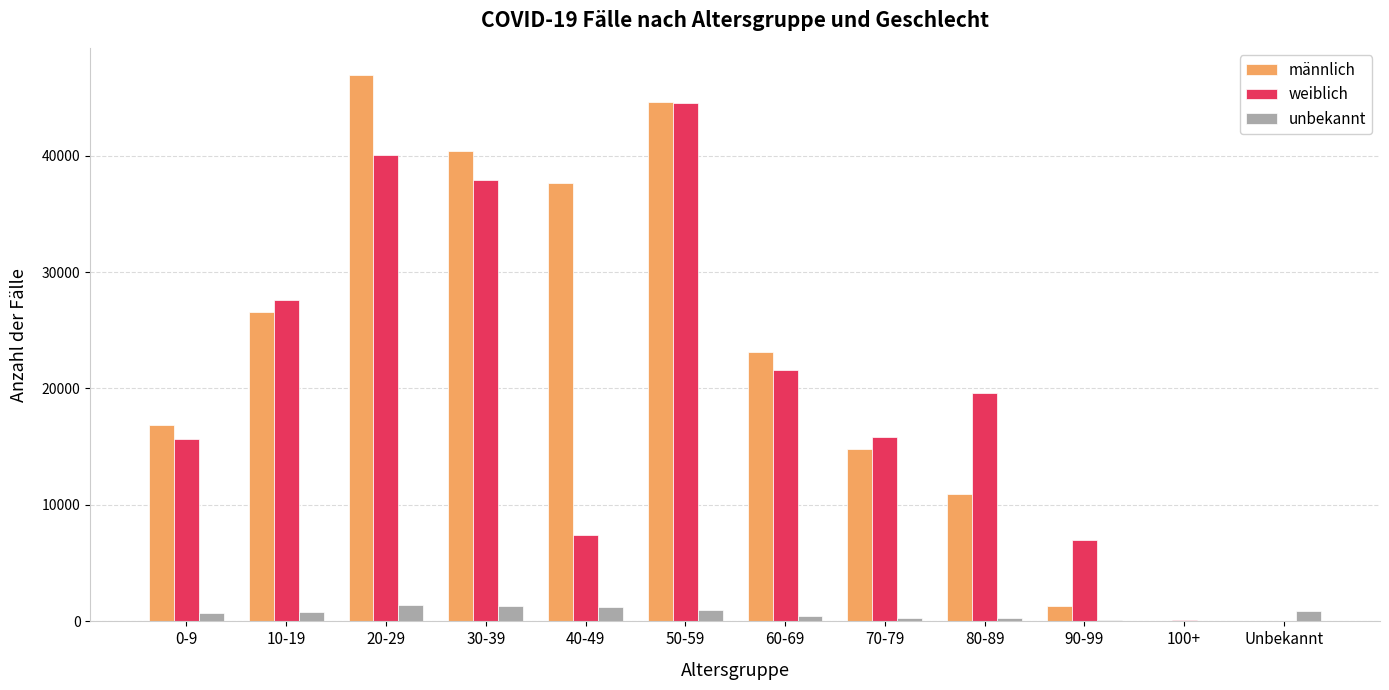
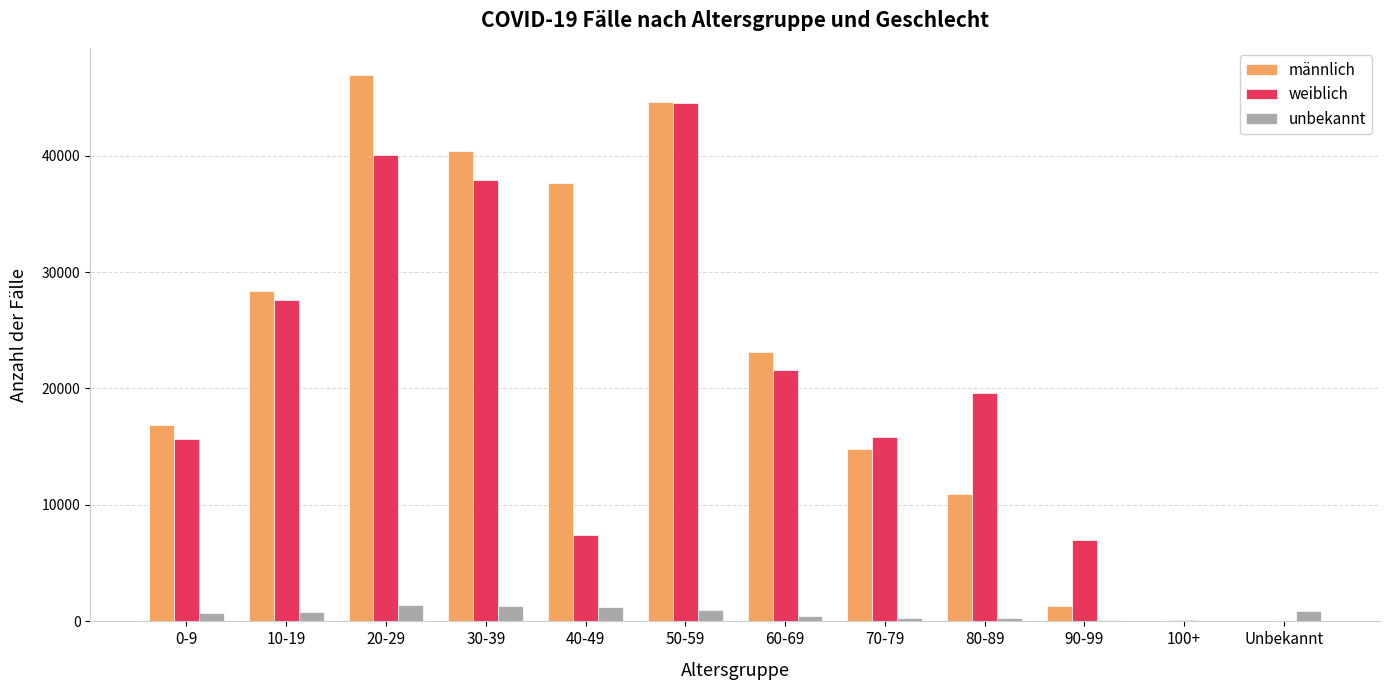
  {
    "männlich": {
      "0-9": 16900,
-     "10-19": 26500,
+     "10-19": 28300,
      "20-29": 46900,
      "30-39": 40400,
      "40-49": 37700,
      "50-59": 44600,
      "60-69": 23100,
      "70-79": 14800,
      "80-89": 11000,
      "90-99": 1300
    },
    "weiblich": {
      "0-9": 15700,
      "10-19": 27600,
      "20-29": 40000,
      "30-39": 37900,
      "40-49": 7400,
      "50-59": 44500,
      "60-69": 21600,
      "70-79": 15800,
      "80-89": 19600,
      "90-99": 7000
    },
    "unbekannt": {
      "0-9": 700,
      "10-19": 800,
      "20-29": 1400,
      "30-39": 1300,
      "40-49": 1200,
      "50-59": 1000,
      "60-69": 400,
      "70-79": 300,
      "80-89": 300,
      "Unbekannt": 900
    }
  }
